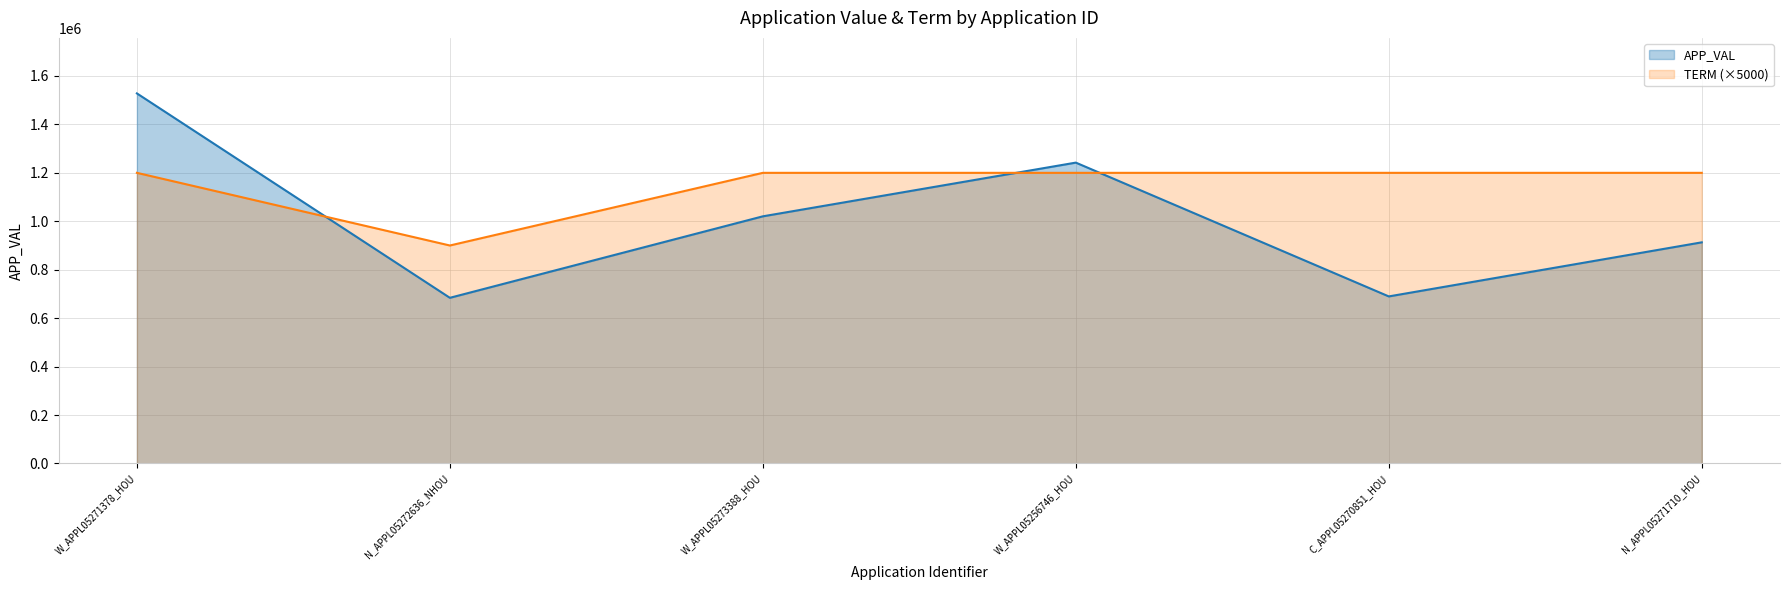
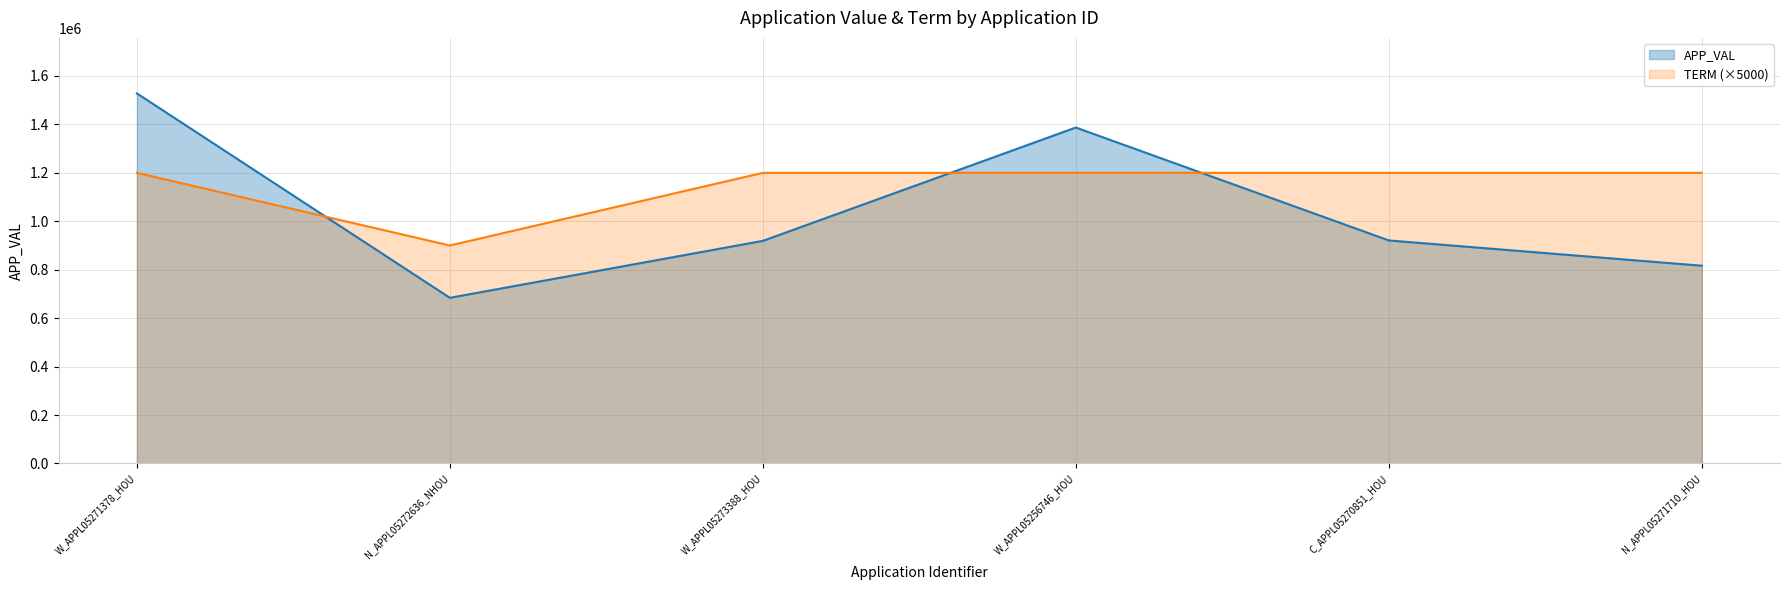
  {
    "APP_VAL": {
      "W_APPL05271378_HOU": 1530000,
      "N_APPL05272636_NHOU": 680000,
-     "W_APPL05273388_HOU": 1020000,
-     "W_APPL05256746_HOU": 1240000,
-     "C_APPL05270851_HOU": 690000,
-     "N_APPL05271710_HOU": 910000
+     "W_APPL05273388_HOU": 920000,
+     "W_APPL05256746_HOU": 1390000,
+     "C_APPL05270851_HOU": 920000,
+     "N_APPL05271710_HOU": 820000
    },
    "TERM (×5000)": {
      "W_APPL05271378_HOU": 1200000,
      "N_APPL05272636_NHOU": 900000,
      "W_APPL05273388_HOU": 1200000,
      "W_APPL05256746_HOU": 1200000,
      "C_APPL05270851_HOU": 1200000,
      "N_APPL05271710_HOU": 1200000
    }
  }
